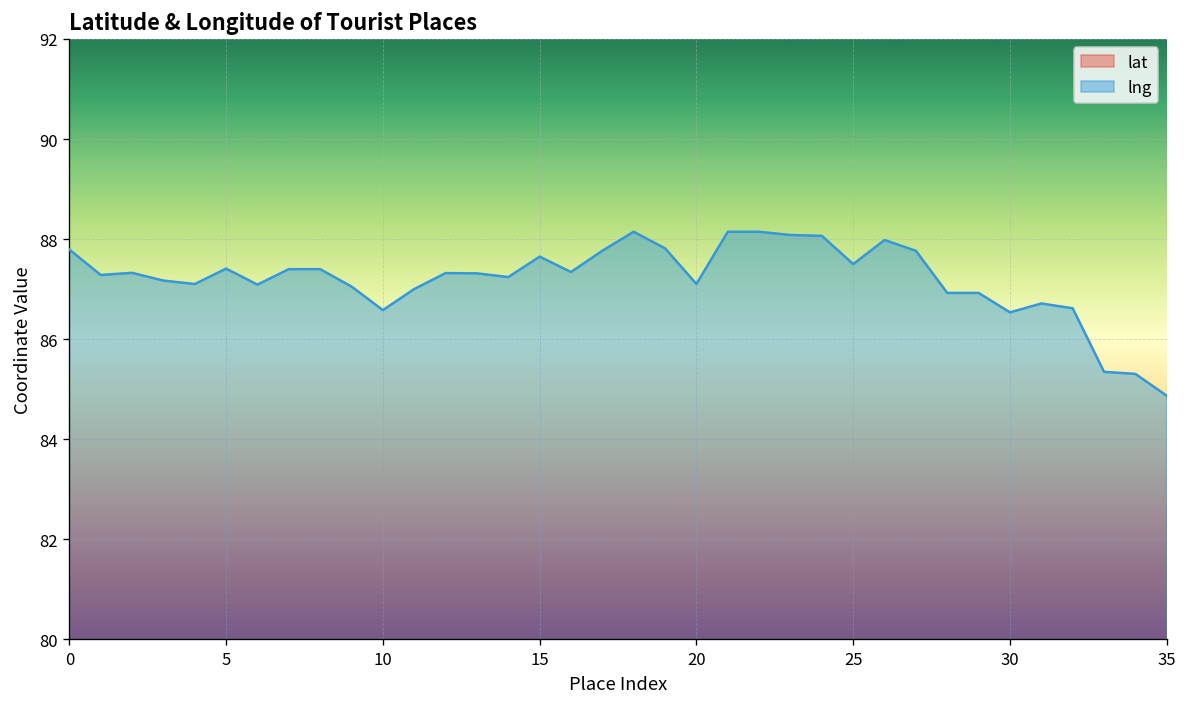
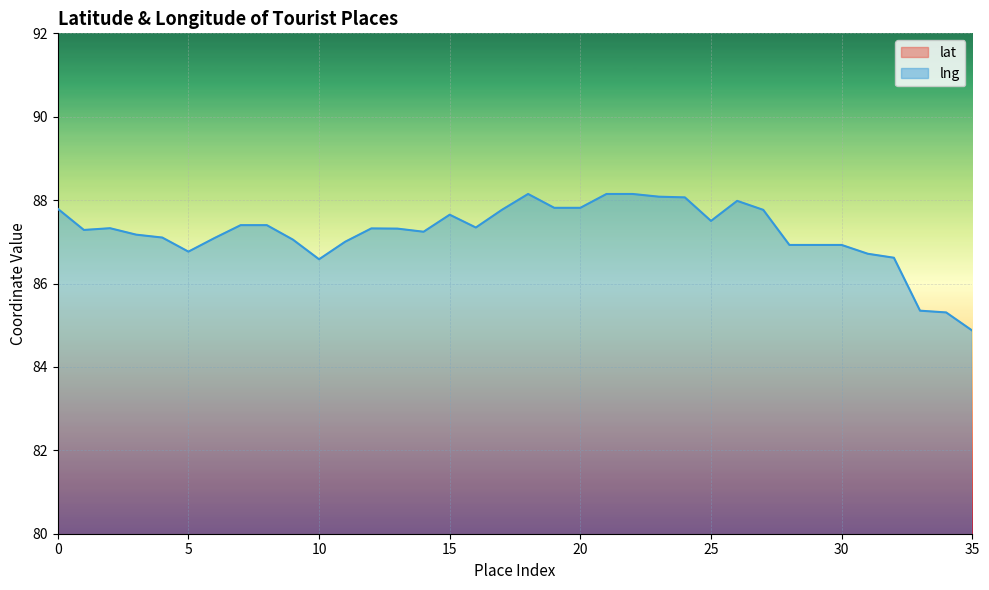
  {
    "lng": {
      "0": 87.8,
-     "5": 87.4,
+     "5": 86.8,
      "10": 86.6,
      "15": 87.7,
-     "20": 87.1,
+     "20": 87.8,
      "25": 87.5,
-     "30": 86.5,
+     "30": 86.9,
      "35": 84.9
    }
  }
